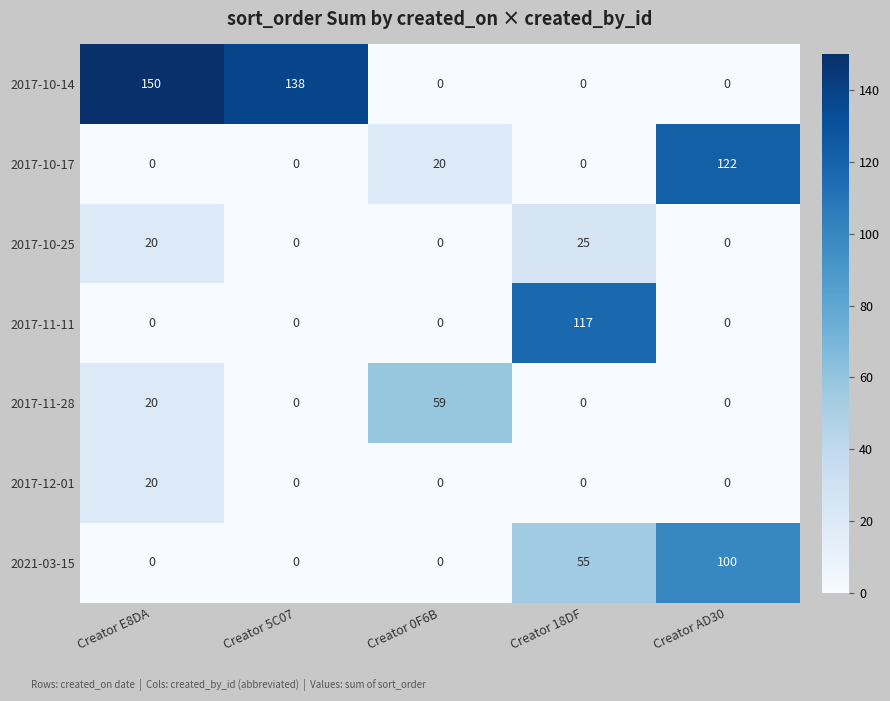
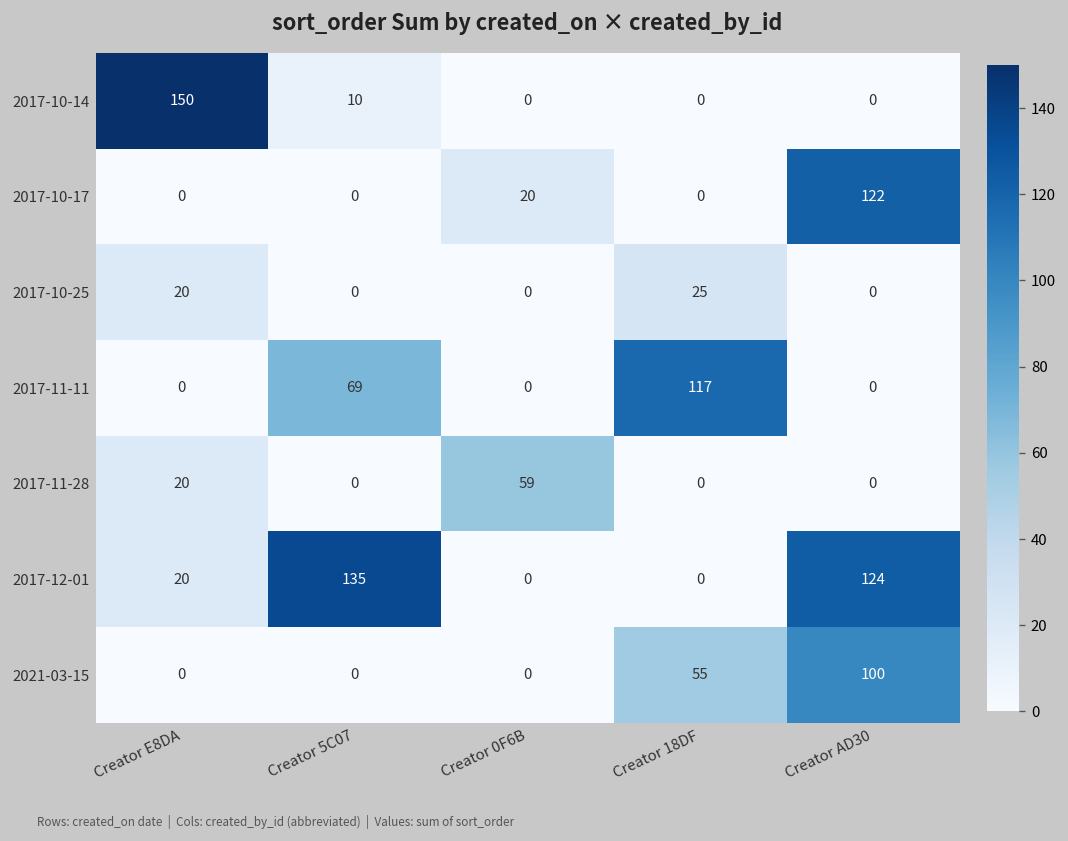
  {
    "2017-10-14": {
      "Creator E8DA": 150,
-     "Creator 5C07": 138,
+     "Creator 5C07": 10,
      "Creator 0F6B": 0,
      "Creator 18DF": 0,
      "Creator AD30": 0
    },
    "2017-10-17": {
      "Creator E8DA": 0,
      "Creator 5C07": 0,
      "Creator 0F6B": 20,
      "Creator 18DF": 0,
      "Creator AD30": 122
    },
    "2017-10-25": {
      "Creator E8DA": 20,
      "Creator 5C07": 0,
      "Creator 0F6B": 0,
      "Creator 18DF": 25,
      "Creator AD30": 0
    },
    "2017-11-11": {
      "Creator E8DA": 0,
-     "Creator 5C07": 0,
+     "Creator 5C07": 69,
      "Creator 0F6B": 0,
      "Creator 18DF": 117,
      "Creator AD30": 0
    },
    "2017-11-28": {
      "Creator E8DA": 20,
      "Creator 5C07": 0,
      "Creator 0F6B": 59,
      "Creator 18DF": 0,
      "Creator AD30": 0
    },
    "2017-12-01": {
      "Creator E8DA": 20,
-     "Creator 5C07": 0,
+     "Creator 5C07": 135,
      "Creator 0F6B": 0,
      "Creator 18DF": 0,
-     "Creator AD30": 0
+     "Creator AD30": 124
    },
    "2021-03-15": {
      "Creator E8DA": 0,
      "Creator 5C07": 0,
      "Creator 0F6B": 0,
      "Creator 18DF": 55,
      "Creator AD30": 100
    }
  }
